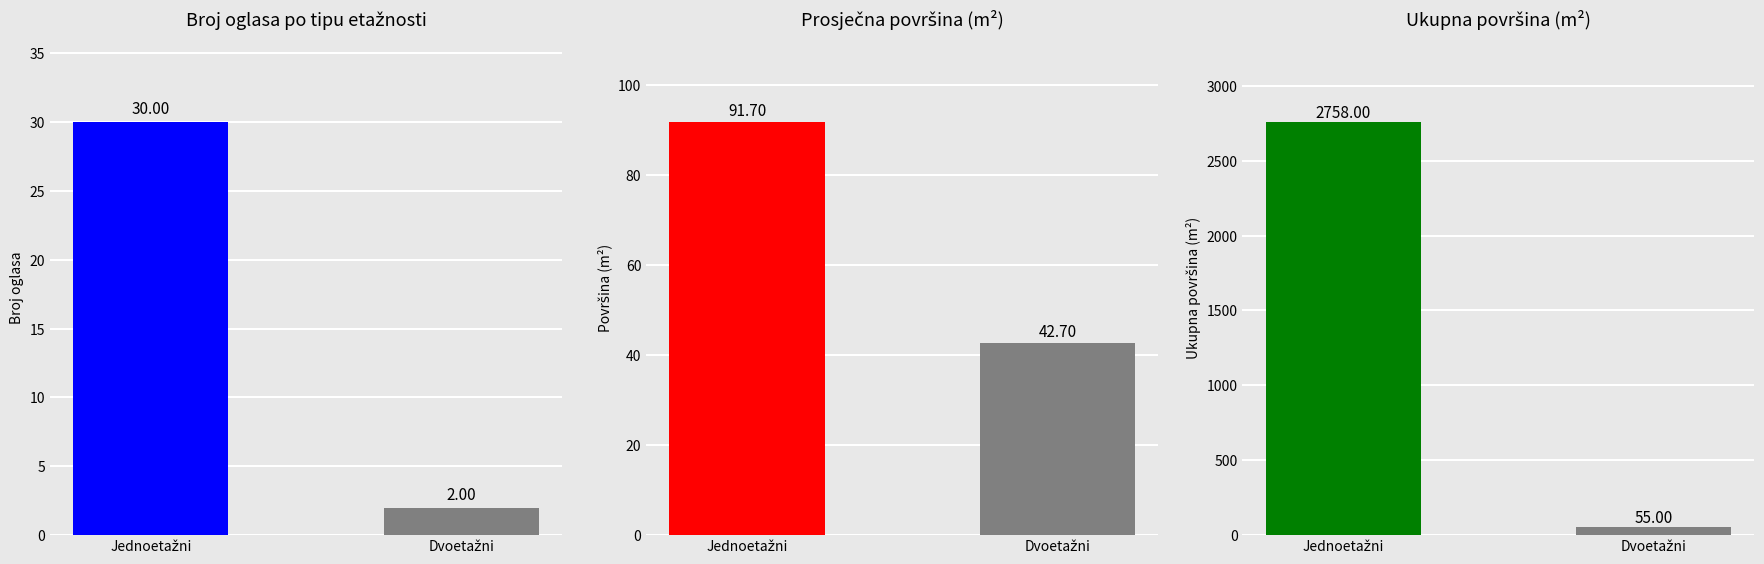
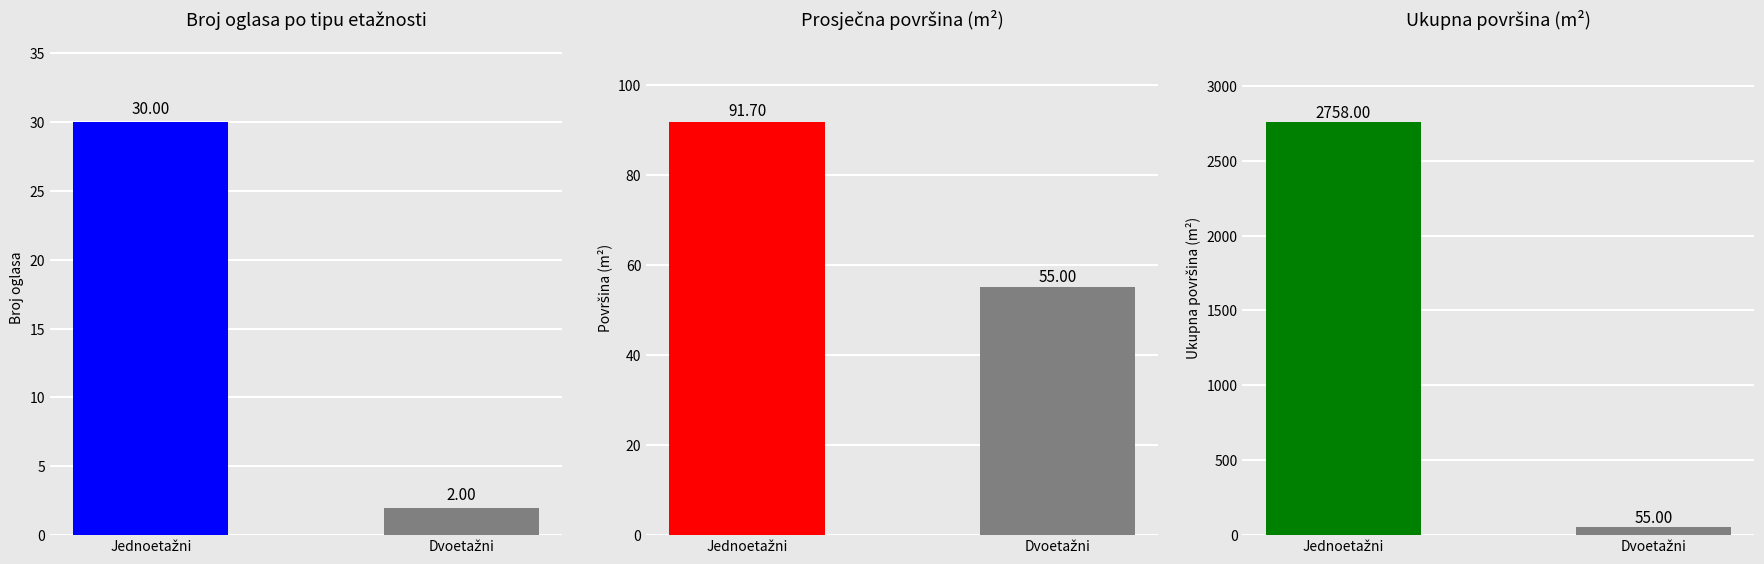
  {
    "Broj oglasa po tipu etažnosti": {
      "Jednoetažni": 30.00,
      "Dvoetažni": 2.00
    },
    "Prosječna površina (m²)": {
      "Jednoetažni": 91.70,
-     "Dvoetažni": 42.70
+     "Dvoetažni": 55.00
    },
    "Ukupna površina (m²)": {
      "Jednoetažni": 2758.00,
      "Dvoetažni": 55.00
    }
  }
